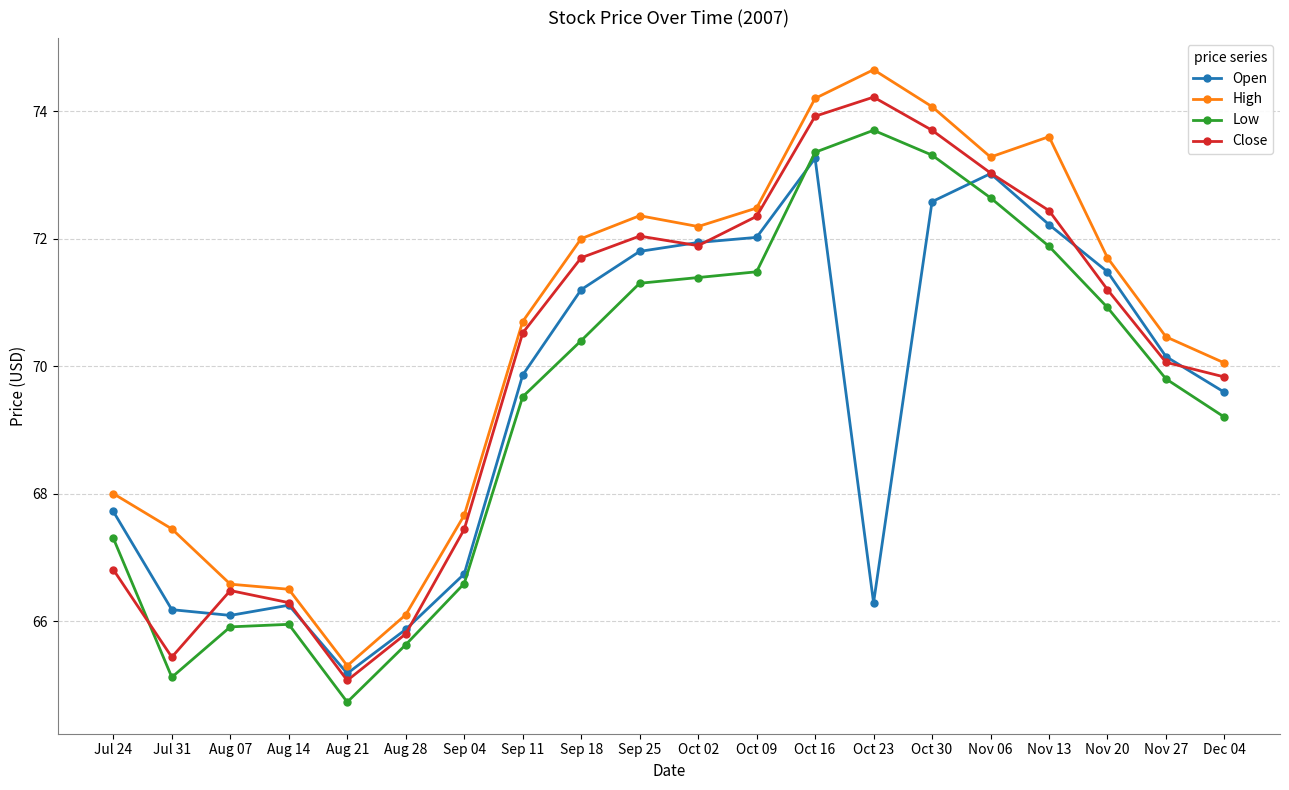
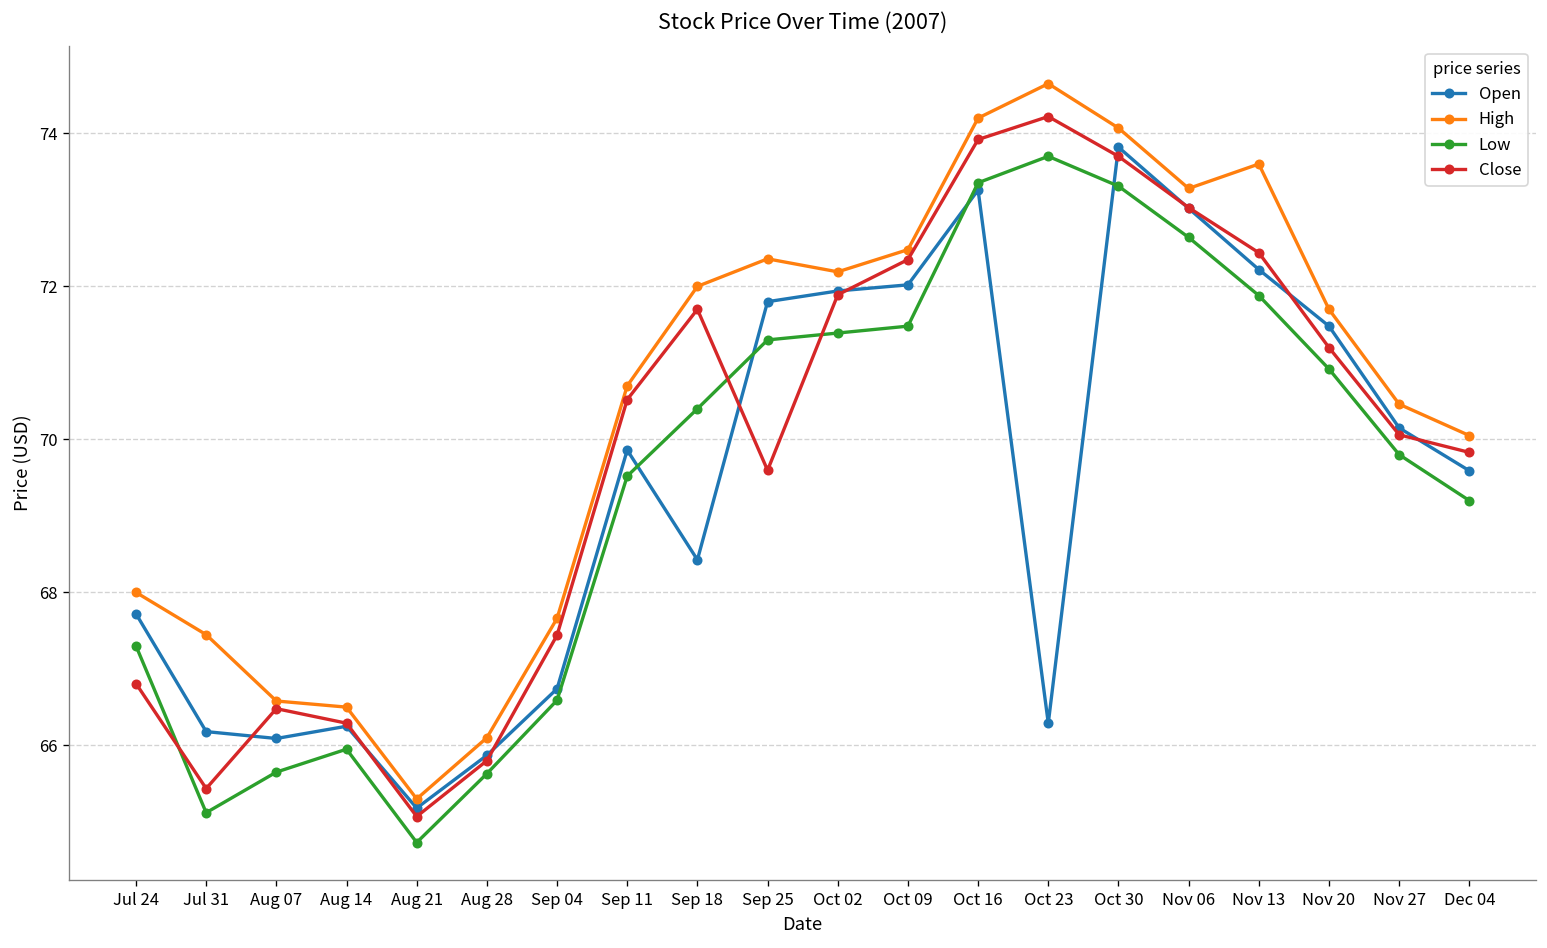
  {
    "Open": {
      "Jul 24": 67.7,
      "Jul 31": 66.2,
      "Aug 07": 66.1,
      "Aug 21": 65.2,
      "Aug 28": 65.9,
      "Sep 04": 66.7,
      "Sep 11": 69.9,
-     "Sep 18": 71.2,
+     "Sep 18": 68.4,
      "Sep 25": 71.8,
      "Oct 02": 71.9,
      "Oct 09": 72.0,
      "Oct 16": 73.3,
      "Oct 23": 66.3,
-     "Oct 30": 72.6,
+     "Oct 30": 73.8,
      "Nov 13": 72.2,
      "Nov 20": 71.5,
      "Nov 27": 70.2,
      "Dec 04": 69.6
    },
    "High": {
      "Jul 24": 68.0,
      "Jul 31": 67.4,
      "Aug 07": 66.6,
      "Aug 14": 66.5,
      "Aug 21": 65.3,
      "Aug 28": 66.1,
      "Sep 04": 67.7,
      "Sep 11": 70.7,
      "Sep 18": 72.0,
      "Sep 25": 72.4,
      "Oct 02": 72.2,
      "Oct 09": 72.5,
      "Oct 16": 74.2,
      "Oct 23": 74.7,
      "Oct 30": 74.1,
      "Nov 06": 73.3,
      "Nov 13": 73.6,
      "Nov 20": 71.7,
      "Nov 27": 70.5,
      "Dec 04": 70.1
    },
    "Low": {
      "Jul 24": 67.3,
      "Jul 31": 65.1,
-     "Aug 07": 65.9,
+     "Aug 07": 65.7,
      "Aug 14": 65.9,
      "Aug 21": 64.7,
      "Aug 28": 65.6,
      "Sep 04": 66.6,
      "Sep 11": 69.5,
      "Sep 18": 70.4,
      "Sep 25": 71.3,
      "Oct 02": 71.4,
      "Oct 09": 71.5,
      "Oct 16": 73.4,
      "Oct 23": 73.7,
      "Oct 30": 73.3,
      "Nov 06": 72.6,
      "Nov 13": 71.9,
      "Nov 20": 70.9,
      "Nov 27": 69.8,
      "Dec 04": 69.2
    },
    "Close": {
      "Jul 24": 66.8,
      "Jul 31": 65.4,
      "Aug 07": 66.5,
      "Aug 21": 65.1,
      "Aug 28": 65.8,
      "Sep 04": 67.4,
      "Sep 11": 70.5,
      "Sep 18": 71.7,
-     "Sep 25": 72.0,
+     "Sep 25": 69.6,
      "Oct 02": 71.9,
      "Oct 09": 72.3,
      "Oct 16": 73.9,
      "Oct 23": 74.2,
      "Oct 30": 73.7,
      "Nov 13": 72.4,
      "Nov 20": 71.2,
      "Nov 27": 70.1,
      "Dec 04": 69.8
    }
  }
